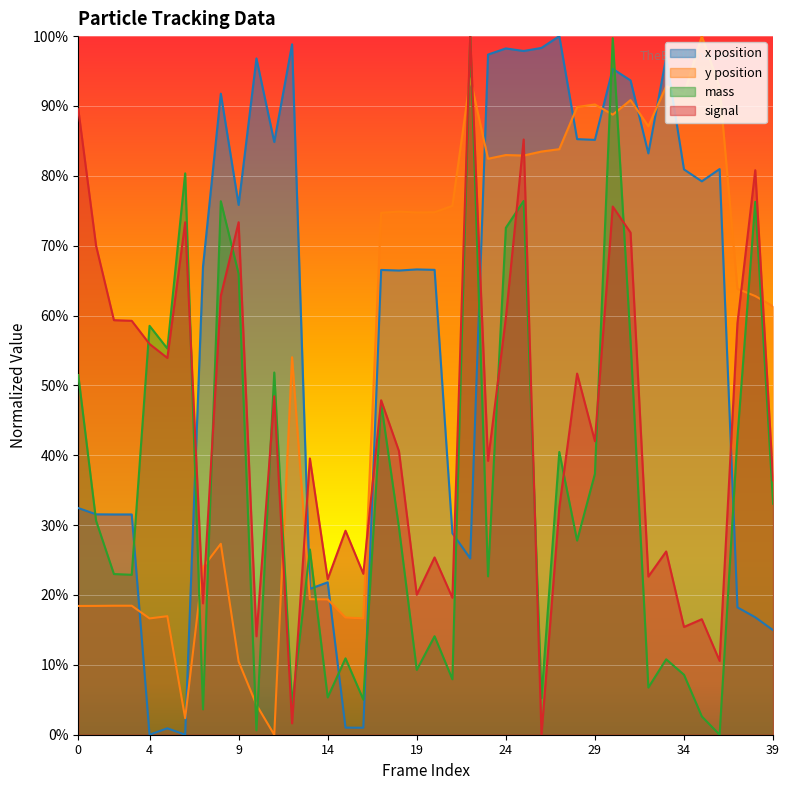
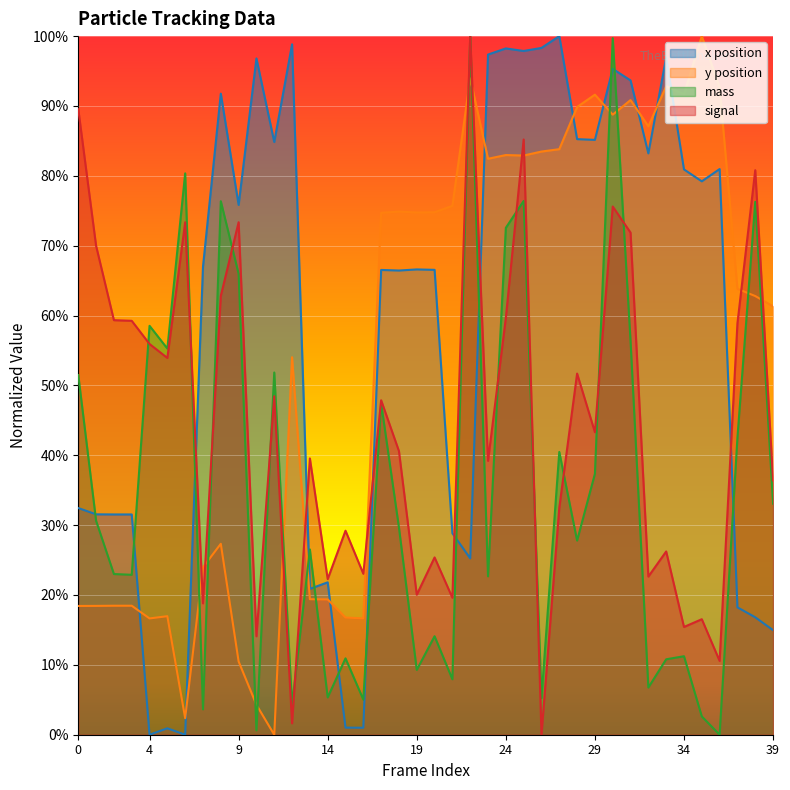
  {
    "x position": {
      "0": "32%",
      "4": "0%",
      "9": "76%",
      "14": "22%",
      "19": "67%",
      "24": "98%",
      "29": "85%",
      "34": "81%",
      "39": "15%"
    },
    "y position": {
      "0": "18%",
      "4": "17%",
      "9": "10%",
      "14": "19%",
      "19": "75%",
      "24": "83%",
-     "29": "90%",
+     "29": "92%",
      "39": "61%"
    },
    "mass": {
      "0": "51%",
      "4": "59%",
      "9": "66%",
      "14": "5%",
      "19": "9%",
      "24": "73%",
      "29": "37%",
-     "34": "9%",
+     "34": "11%",
      "39": "33%"
    },
    "signal": {
      "0": "90%",
      "4": "56%",
      "9": "73%",
      "14": "22%",
      "19": "20%",
      "24": "60%",
-     "29": "42%",
+     "29": "43%",
      "34": "15%",
      "39": "36%"
    }
  }
